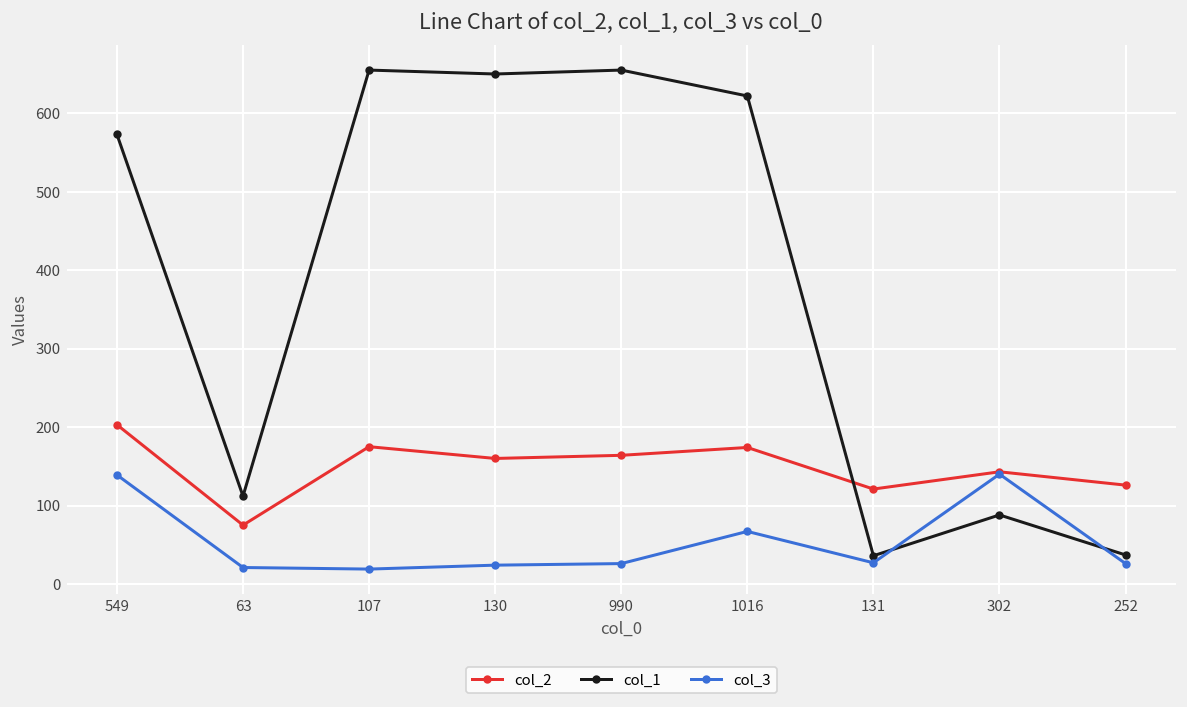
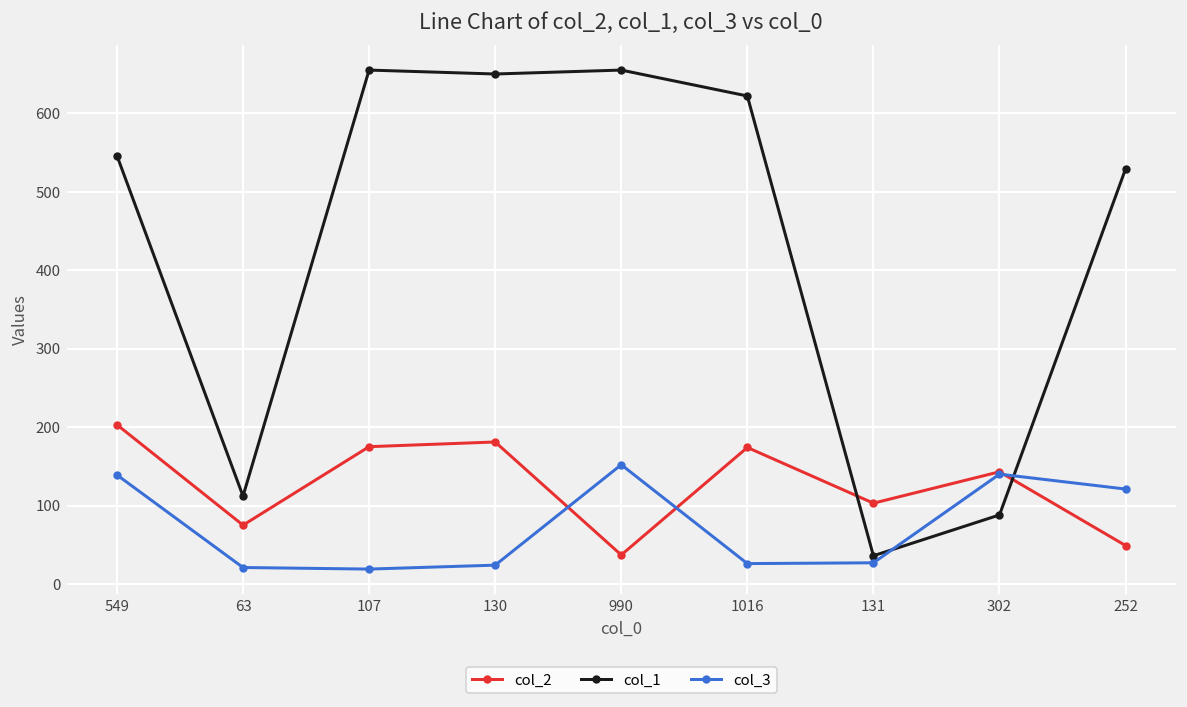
  {
    "col_2": {
      "549": 200,
      "63": 80,
      "107": 180,
-     "130": 160,
-     "990": 160,
+     "130": 180,
+     "990": 40,
      "1016": 170,
-     "131": 120,
-     "252": 130
+     "131": 100,
+     "252": 50
    },
    "col_1": {
-     "549": 570,
+     "549": 550,
      "63": 110,
      "107": 660,
      "130": 650,
      "990": 660,
      "1016": 620,
      "131": 40,
      "302": 90,
-     "252": 40
+     "252": 530
    },
    "col_3": {
      "549": 140,
      "63": 20,
      "107": 20,
      "130": 20,
-     "990": 30,
-     "1016": 70,
+     "990": 150,
+     "1016": 30,
      "131": 30,
-     "252": 30
+     "252": 120
    }
  }
